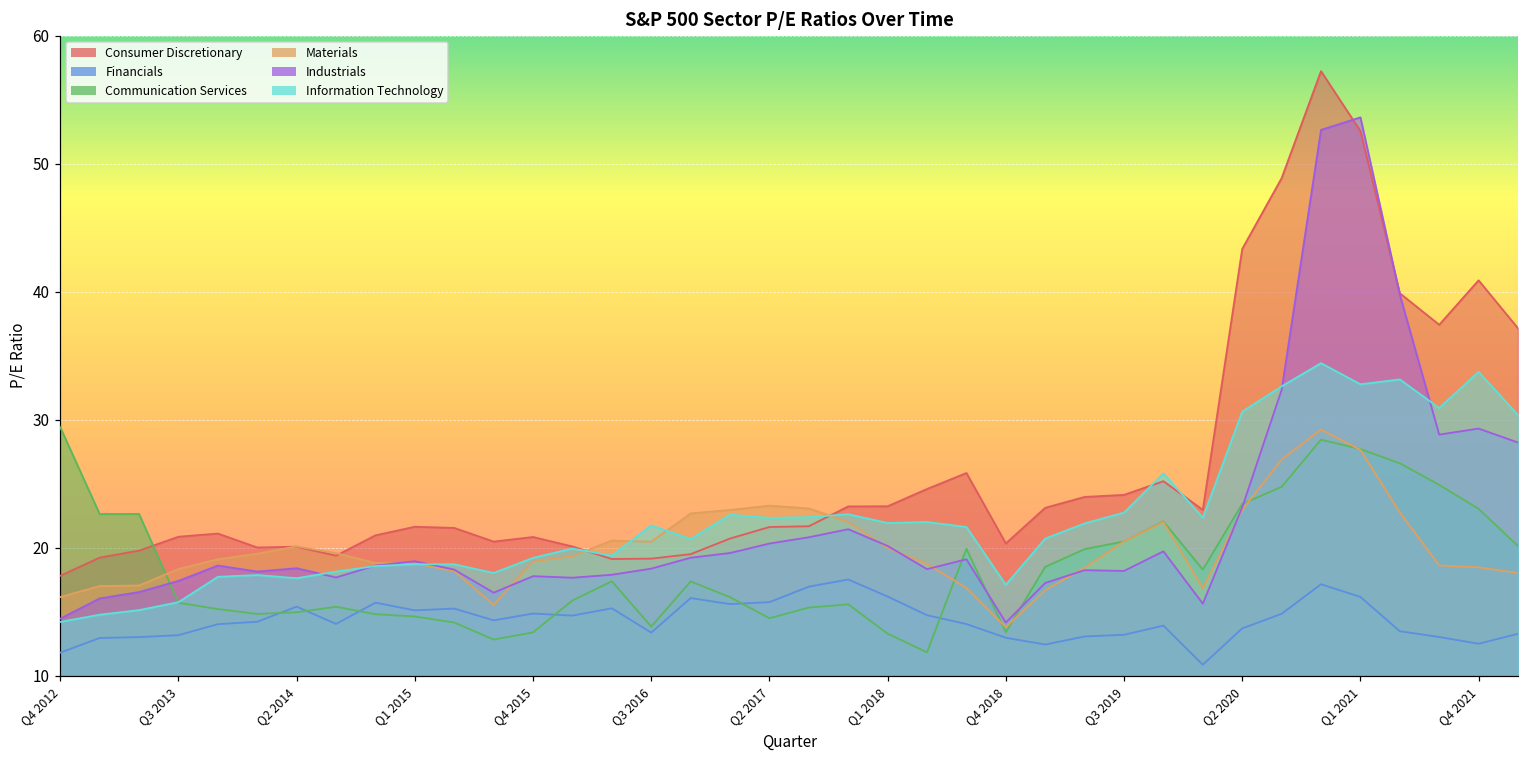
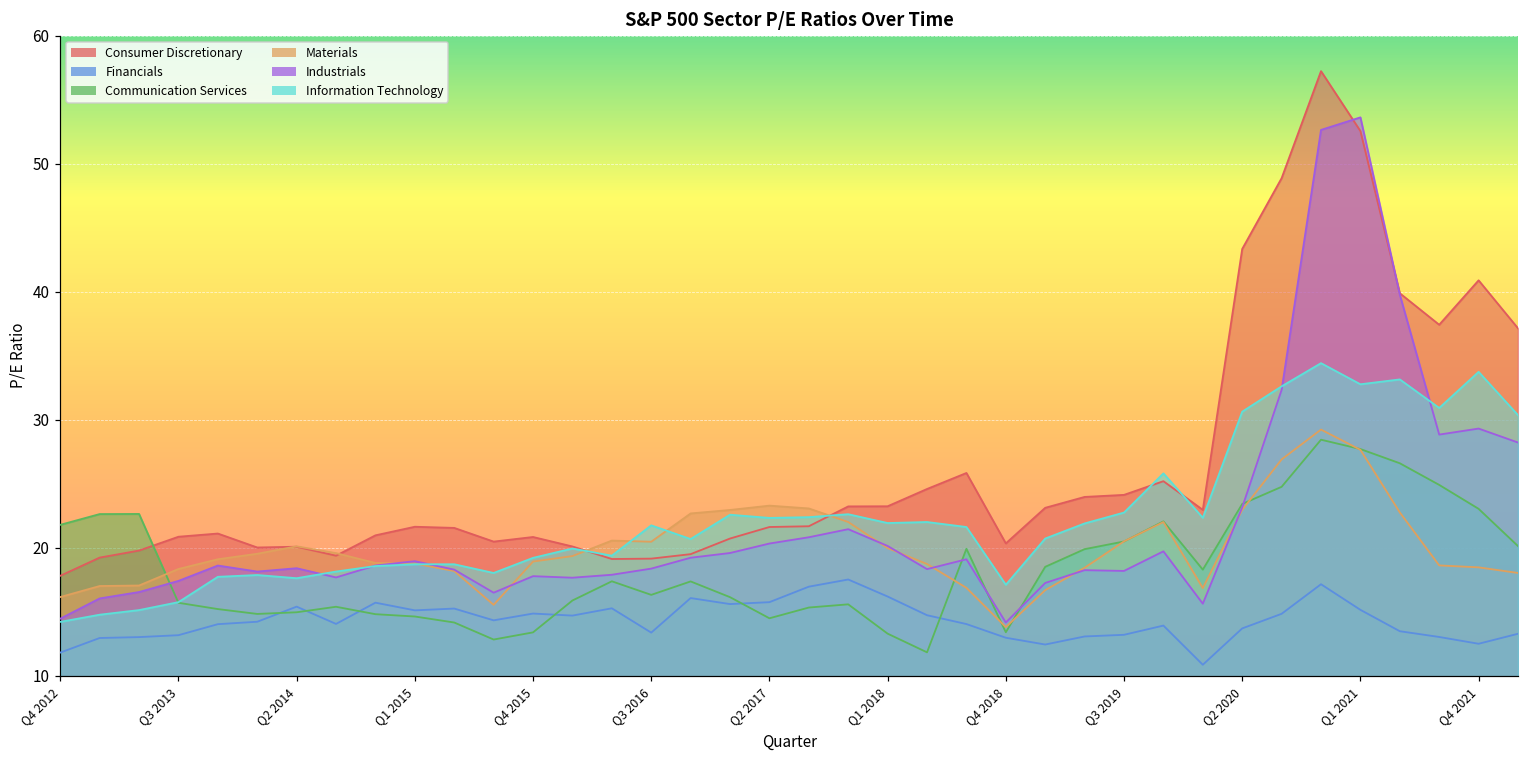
  {
    "Financials": {
      "Q4 2012": 11.8,
      "Q3 2013": 13.2,
      "Q2 2014": 15.4,
      "Q1 2015": 15.1,
      "Q4 2015": 14.9,
      "Q3 2016": 13.4,
      "Q2 2017": 15.7,
      "Q1 2018": 16.2,
      "Q4 2018": 13.0,
      "Q3 2019": 13.2,
      "Q2 2020": 13.7,
-     "Q1 2021": 16.2,
+     "Q1 2021": 15.1,
      "Q4 2021": 12.5
    },
    "Communication Services": {
-     "Q4 2012": 29.4,
+     "Q4 2012": 21.8,
      "Q2 2014": 15.0,
      "Q1 2015": 14.6,
      "Q4 2015": 13.4,
-     "Q3 2016": 13.8,
+     "Q3 2016": 16.3,
      "Q2 2017": 14.5,
      "Q1 2018": 13.3,
      "Q4 2018": 13.4,
      "Q2 2020": 23.4,
      "Q4 2021": 23.0
    },
    "Industrials": {
      "Q4 2012": 14.5,
      "Q3 2013": 17.4,
      "Q2 2014": 18.4,
      "Q4 2015": 17.8,
      "Q3 2016": 18.4,
      "Q2 2017": 20.3,
      "Q4 2018": 14.2,
      "Q3 2019": 18.2,
      "Q1 2021": 53.6,
      "Q4 2021": 29.3
    },
    "Information Technology": {
      "Q4 2012": 14.2,
      "Q2 2014": 17.6,
      "Q4 2015": 19.2,
      "Q3 2016": 21.7,
      "Q2 2017": 22.3,
      "Q1 2018": 21.9,
      "Q4 2018": 17.1,
      "Q3 2019": 22.7,
      "Q2 2020": 30.6,
      "Q1 2021": 32.8,
      "Q4 2021": 33.7
    }
  }
